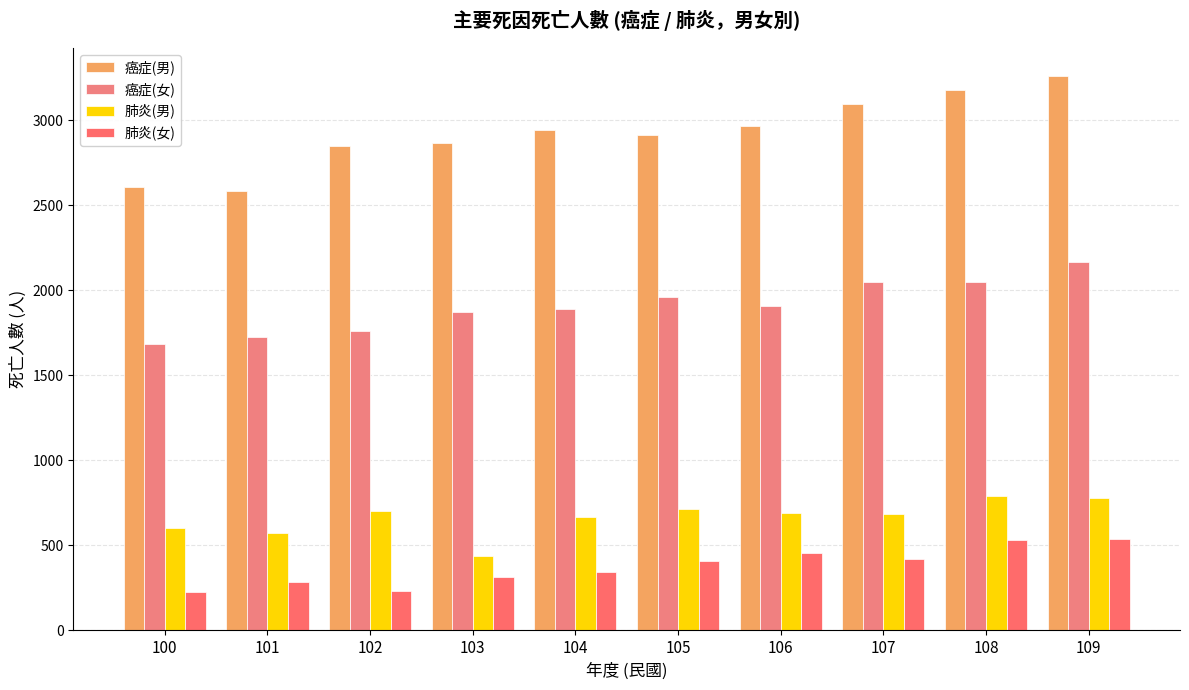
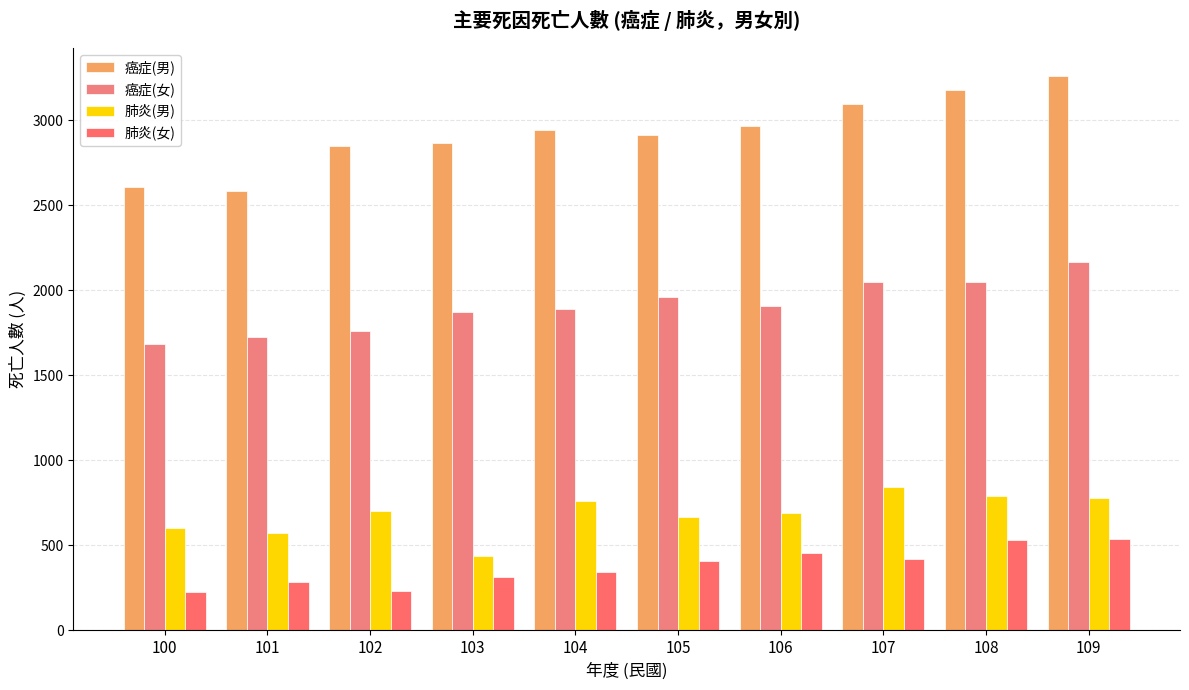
  {
    "肺炎(男)": {
      "100": 600,
      "101": 570,
      "102": 700,
      "103": 440,
-     "104": 670,
-     "105": 720,
+     "104": 760,
+     "105": 670,
      "106": 690,
-     "107": 680,
+     "107": 840,
      "108": 790,
      "109": 780
    }
  }
